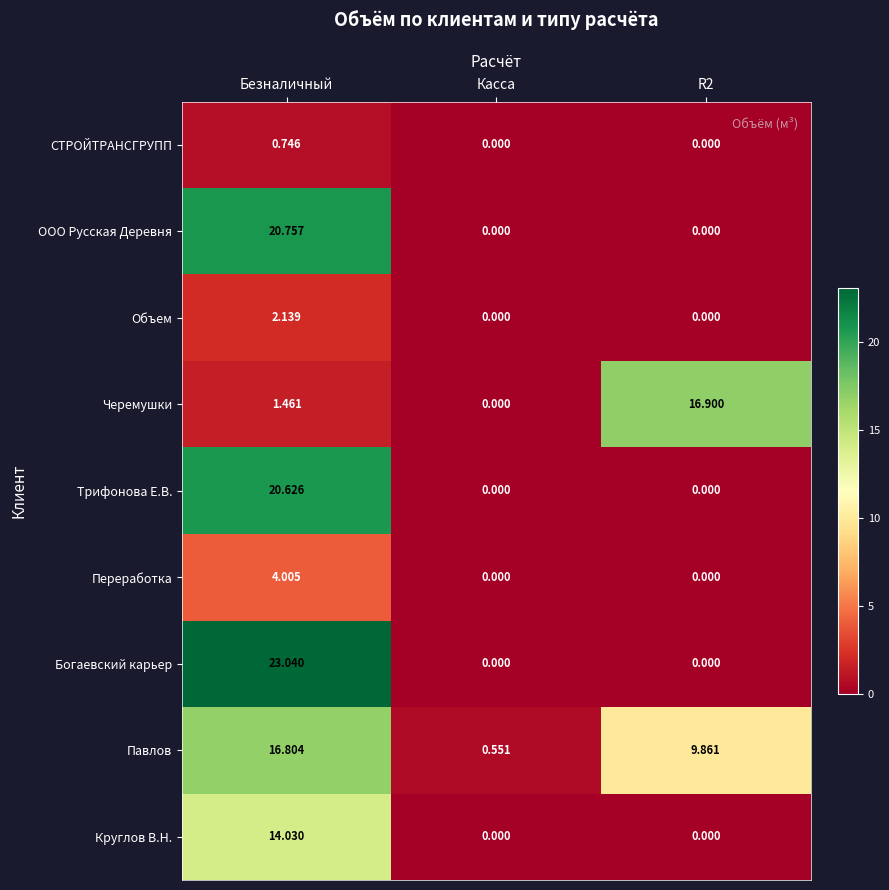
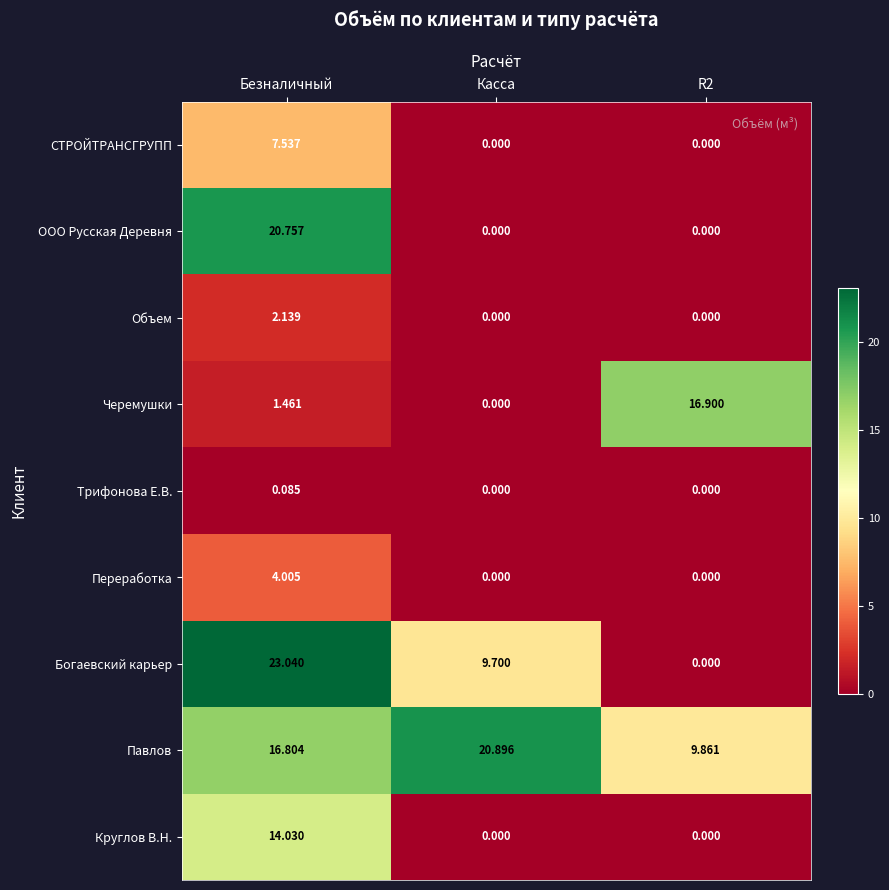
  {
    "СТРОЙТРАНСГРУПП": {
-     "Безналичный": 0.746,
+     "Безналичный": 7.537,
      "Касса": 0.000
    },
    "ООО Русская Деревня": {
      "Безналичный": 20.757,
      "Касса": 0.000,
      "R2": 0.000
    },
    "Объем": {
      "Безналичный": 2.139,
      "Касса": 0.000,
      "R2": 0.000
    },
    "Черемушки": {
      "Безналичный": 1.461,
      "Касса": 0.000,
      "R2": 16.900
    },
    "Трифонова Е.В.": {
-     "Безналичный": 20.626,
+     "Безналичный": 0.085,
      "Касса": 0.000,
      "R2": 0.000
    },
    "Переработка": {
      "Безналичный": 4.005,
      "Касса": 0.000,
      "R2": 0.000
    },
    "Богаевский карьер": {
      "Безналичный": 23.040,
-     "Касса": 0.000,
+     "Касса": 9.700,
      "R2": 0.000
    },
    "Павлов": {
      "Безналичный": 16.804,
-     "Касса": 0.551,
+     "Касса": 20.896,
      "R2": 9.861
    },
    "Круглов В.Н.": {
      "Безналичный": 14.030,
      "Касса": 0.000,
      "R2": 0.000
    }
  }
